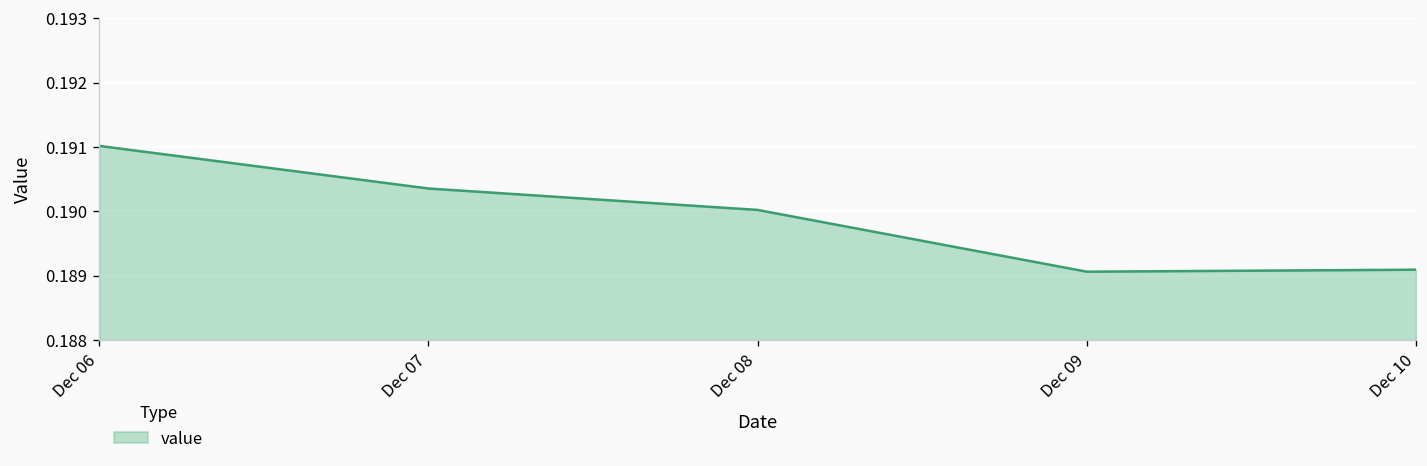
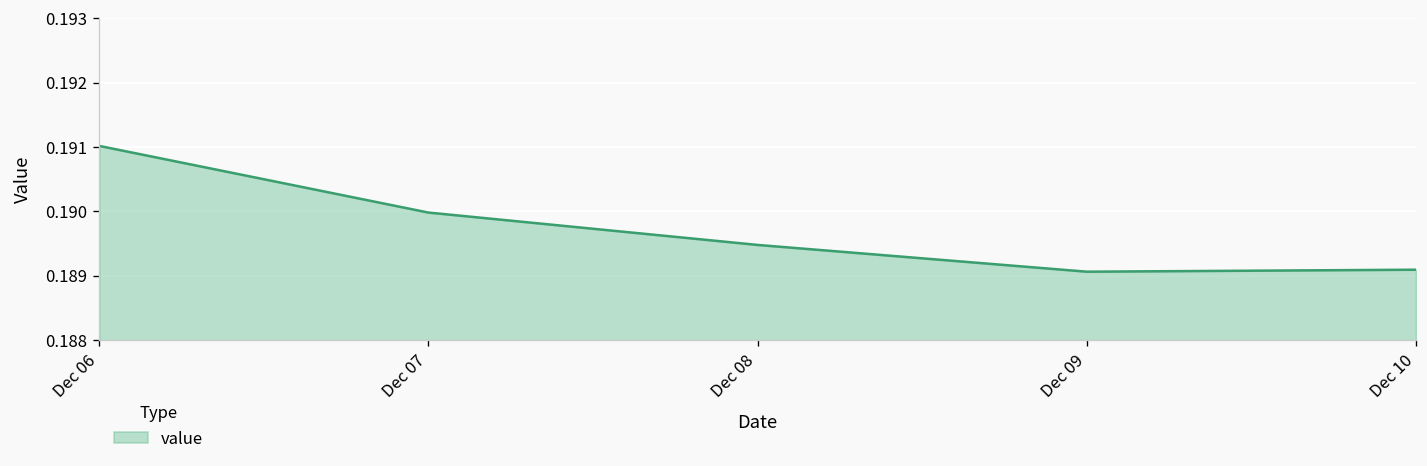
  {
    "Dec 06": 0.1910,
-   "Dec 07": 0.1904,
-   "Dec 08": 0.1900,
+   "Dec 07": 0.1900,
+   "Dec 08": 0.1895,
    "Dec 09": 0.1891,
    "Dec 10": 0.1891
  }
